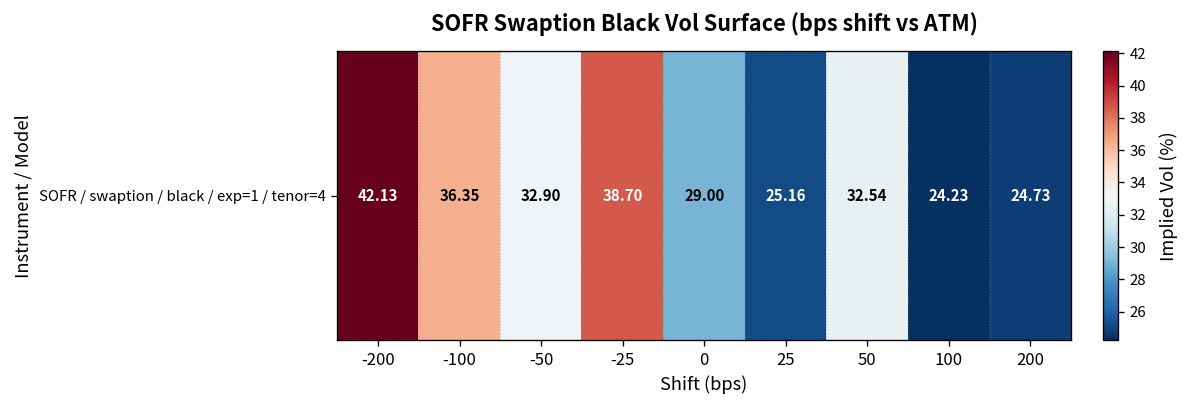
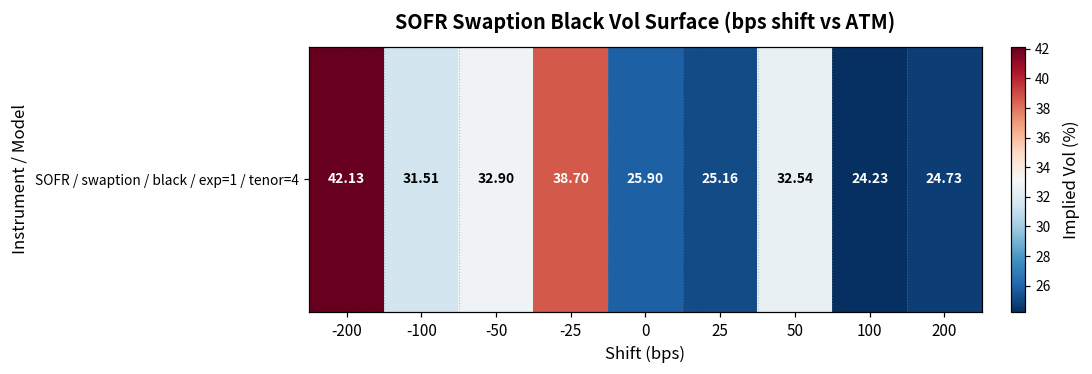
  {
    "SOFR / swaption / black / exp=1 / tenor=4": {
      "-200": 42.13,
-     "-100": 36.35,
+     "-100": 31.51,
      "-50": 32.90,
      "-25": 38.70,
-     "0": 29.00,
+     "0": 25.90,
      "25": 25.16,
      "50": 32.54,
      "100": 24.23,
      "200": 24.73
    }
  }
